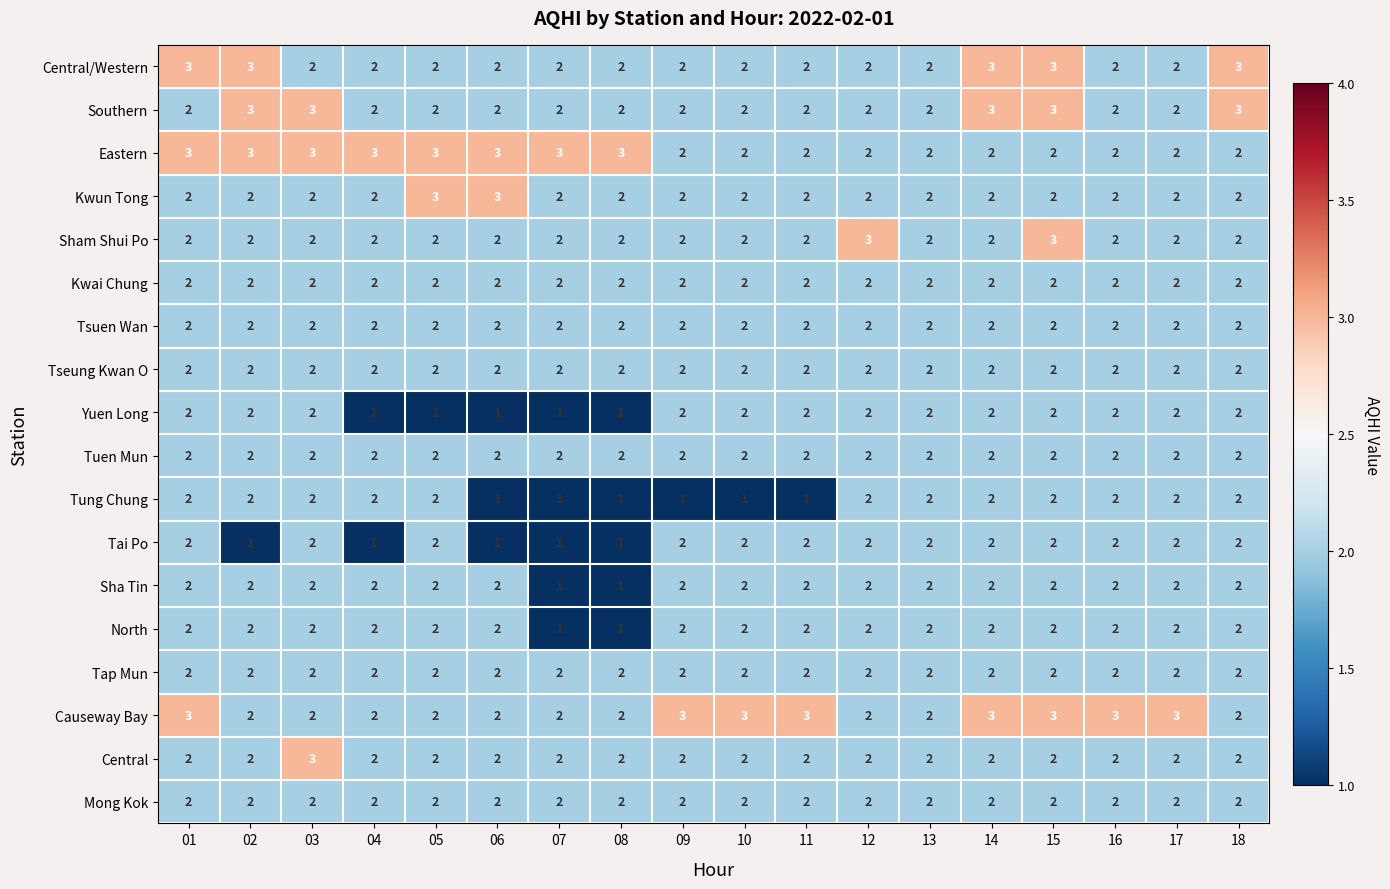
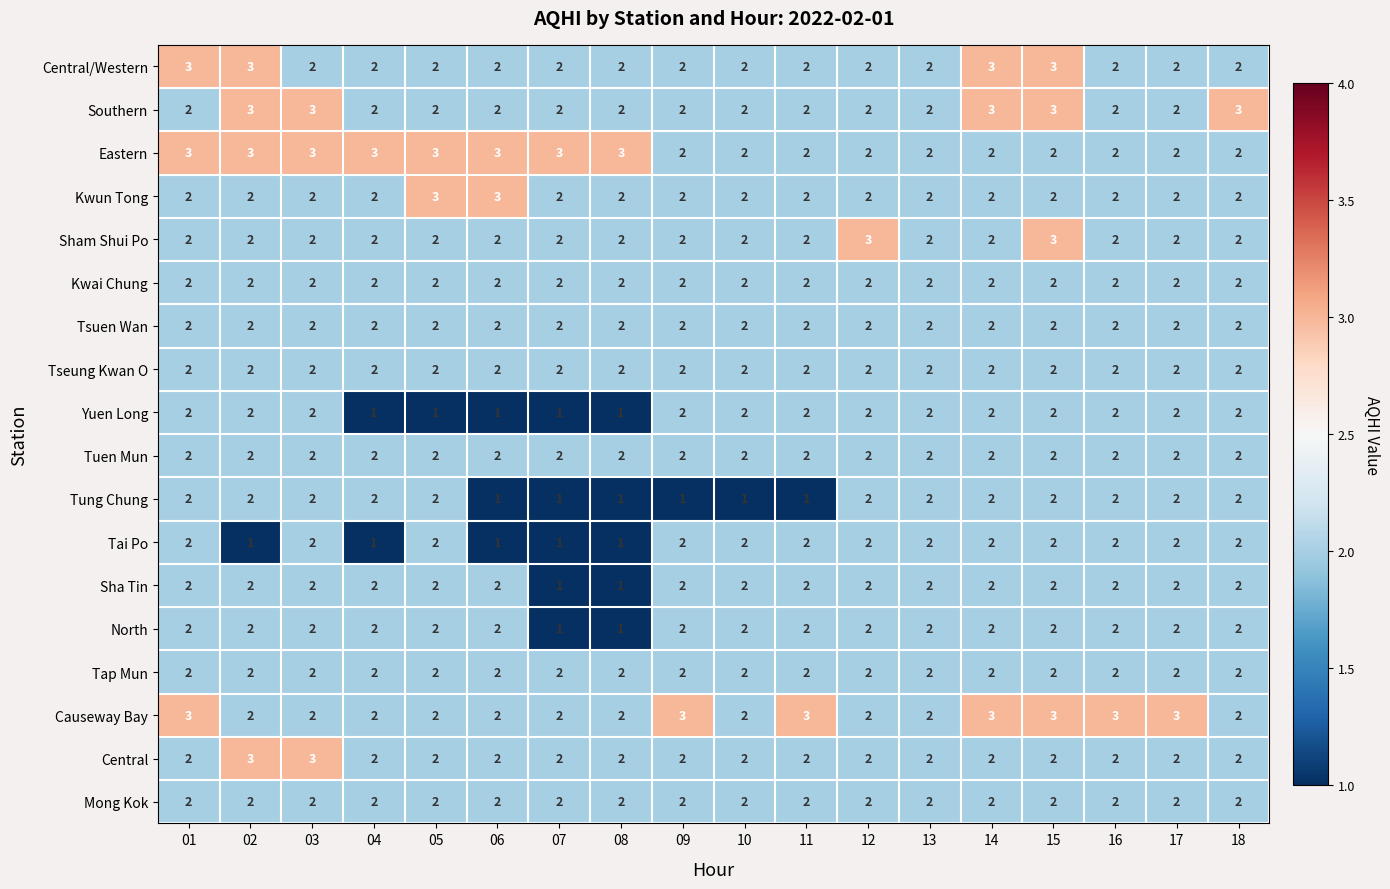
  {
    "Central/Western": {
      "01": 3,
      "02": 3,
      "03": 2,
      "04": 2,
      "05": 2,
      "06": 2,
      "07": 2,
      "08": 2,
      "09": 2,
      "10": 2,
      "11": 2,
      "12": 2,
      "13": 2,
      "14": 3,
      "15": 3,
      "16": 2,
      "17": 2,
-     "18": 3
+     "18": 2
    },
    "Causeway Bay": {
      "01": 3,
      "02": 2,
      "03": 2,
      "04": 2,
      "05": 2,
      "06": 2,
      "07": 2,
      "08": 2,
      "09": 3,
-     "10": 3,
+     "10": 2,
      "11": 3,
      "12": 2,
      "13": 2,
      "14": 3,
      "15": 3,
      "16": 3,
      "17": 3,
      "18": 2
    },
    "Central": {
      "01": 2,
-     "02": 2,
+     "02": 3,
      "03": 3,
      "04": 2,
      "05": 2,
      "06": 2,
      "07": 2,
      "08": 2,
      "09": 2,
      "10": 2,
      "11": 2,
      "12": 2,
      "13": 2,
      "14": 2,
      "15": 2,
      "16": 2,
      "17": 2,
      "18": 2
    }
  }
